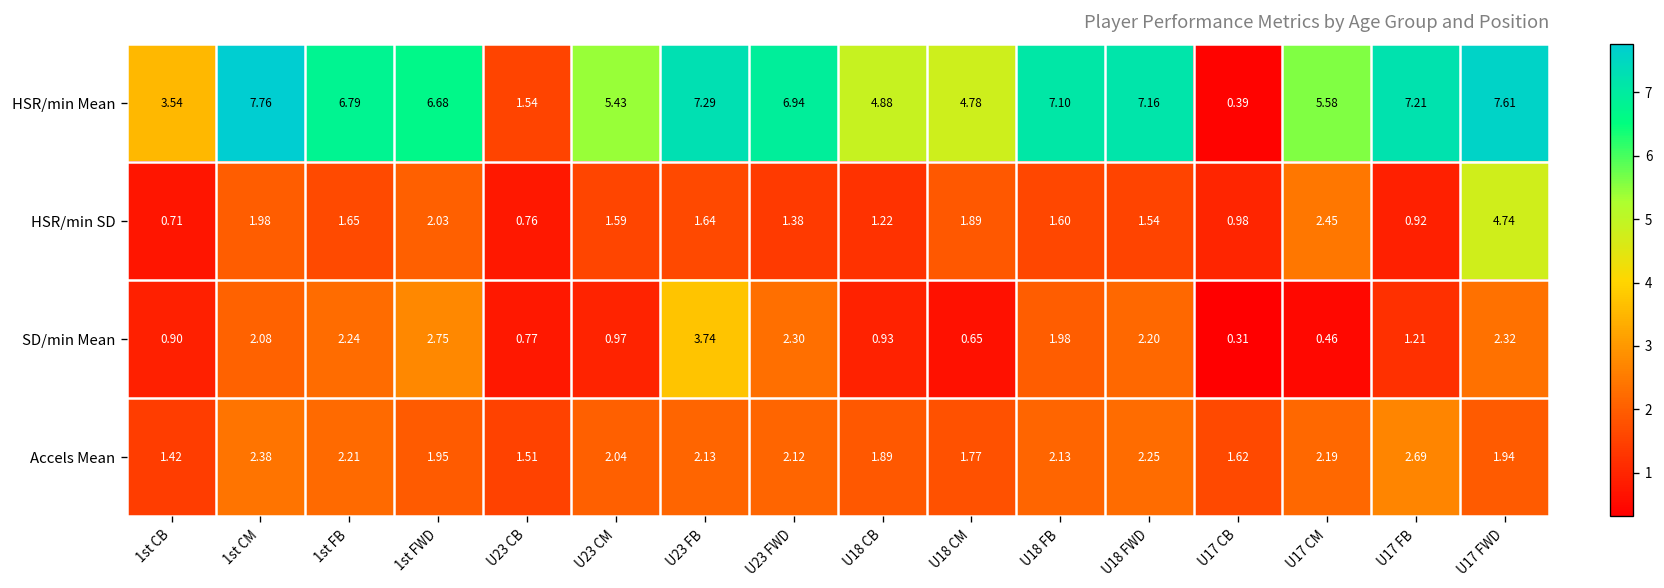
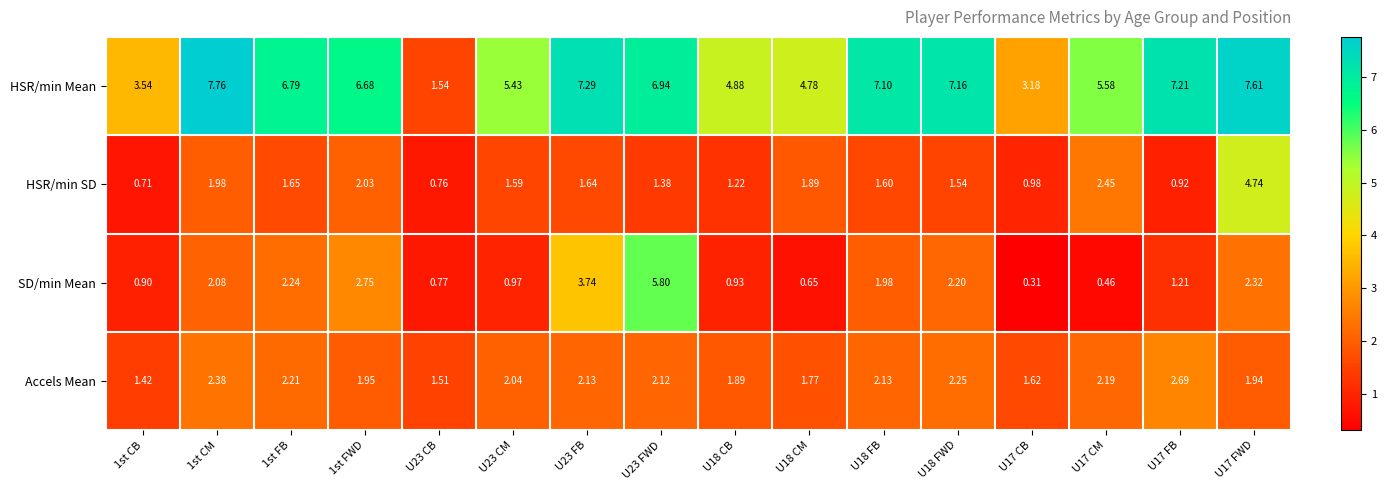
  {
    "HSR/min Mean": {
      "1st CB": 3.54,
      "1st CM": 7.76,
      "1st FB": 6.79,
      "1st FWD": 6.68,
      "U23 CB": 1.54,
      "U23 CM": 5.43,
      "U23 FB": 7.29,
      "U23 FWD": 6.94,
      "U18 CB": 4.88,
      "U18 CM": 4.78,
      "U18 FB": 7.10,
      "U18 FWD": 7.16,
-     "U17 CB": 0.39,
+     "U17 CB": 3.18,
      "U17 CM": 5.58,
      "U17 FB": 7.21,
      "U17 FWD": 7.61
    },
    "HSR/min SD": {
      "1st CB": 0.71,
      "1st CM": 1.98,
      "1st FB": 1.65,
      "1st FWD": 2.03,
      "U23 CB": 0.76,
      "U23 CM": 1.59,
      "U23 FB": 1.64,
      "U23 FWD": 1.38,
      "U18 CB": 1.22,
      "U18 CM": 1.89,
      "U18 FB": 1.60,
      "U18 FWD": 1.54,
      "U17 CB": 0.98,
      "U17 CM": 2.45,
      "U17 FB": 0.92,
      "U17 FWD": 4.74
    },
    "SD/min Mean": {
      "1st CB": 0.90,
      "1st CM": 2.08,
      "1st FB": 2.24,
      "1st FWD": 2.75,
      "U23 CB": 0.77,
      "U23 CM": 0.97,
      "U23 FB": 3.74,
-     "U23 FWD": 2.30,
+     "U23 FWD": 5.80,
      "U18 CB": 0.93,
      "U18 CM": 0.65,
      "U18 FB": 1.98,
      "U18 FWD": 2.20,
      "U17 CB": 0.31,
      "U17 CM": 0.46,
      "U17 FB": 1.21,
      "U17 FWD": 2.32
    },
    "Accels Mean": {
      "1st CB": 1.42,
      "1st CM": 2.38,
      "1st FB": 2.21,
      "1st FWD": 1.95,
      "U23 CB": 1.51,
      "U23 CM": 2.04,
      "U23 FB": 2.13,
      "U23 FWD": 2.12,
      "U18 CB": 1.89,
      "U18 CM": 1.77,
      "U18 FB": 2.13,
      "U18 FWD": 2.25,
      "U17 CB": 1.62,
      "U17 CM": 2.19,
      "U17 FB": 2.69,
      "U17 FWD": 1.94
    }
  }
